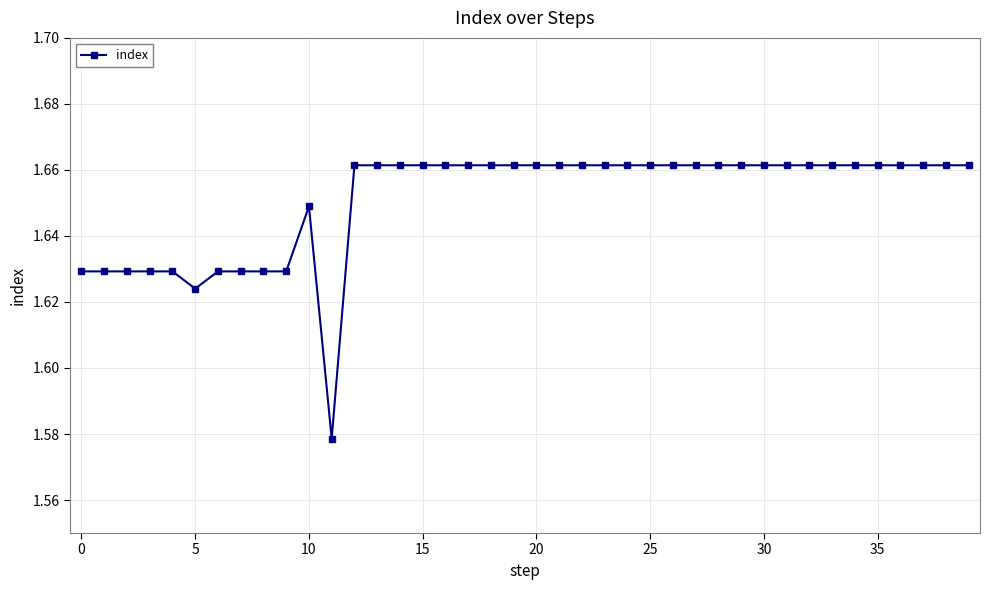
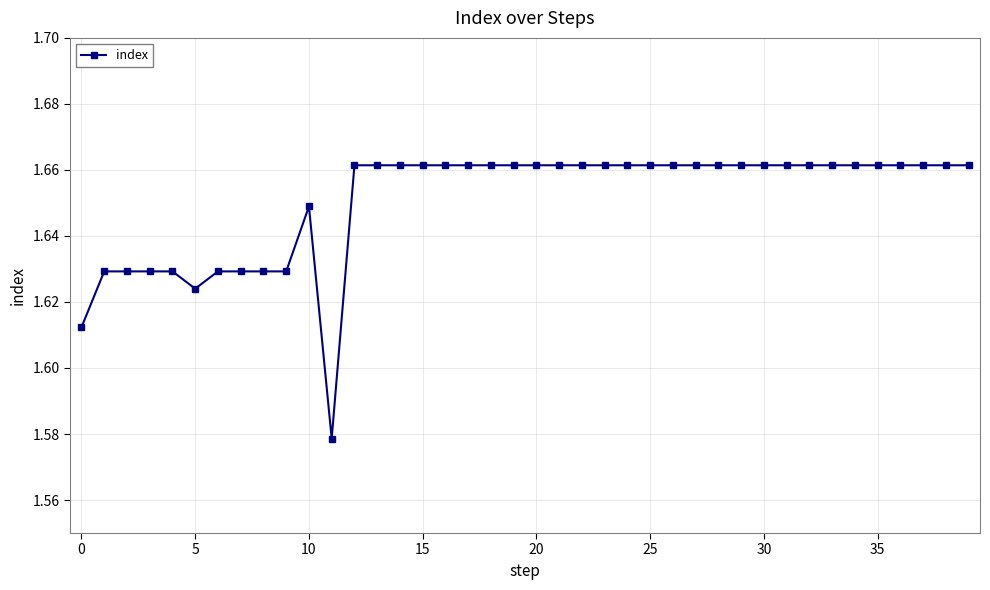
  {
-   "0": 1.629,
+   "0": 1.612,
    "5": 1.624,
    "10": 1.649,
    "15": 1.661,
    "20": 1.661,
    "25": 1.661,
    "30": 1.661,
    "35": 1.661
  }
